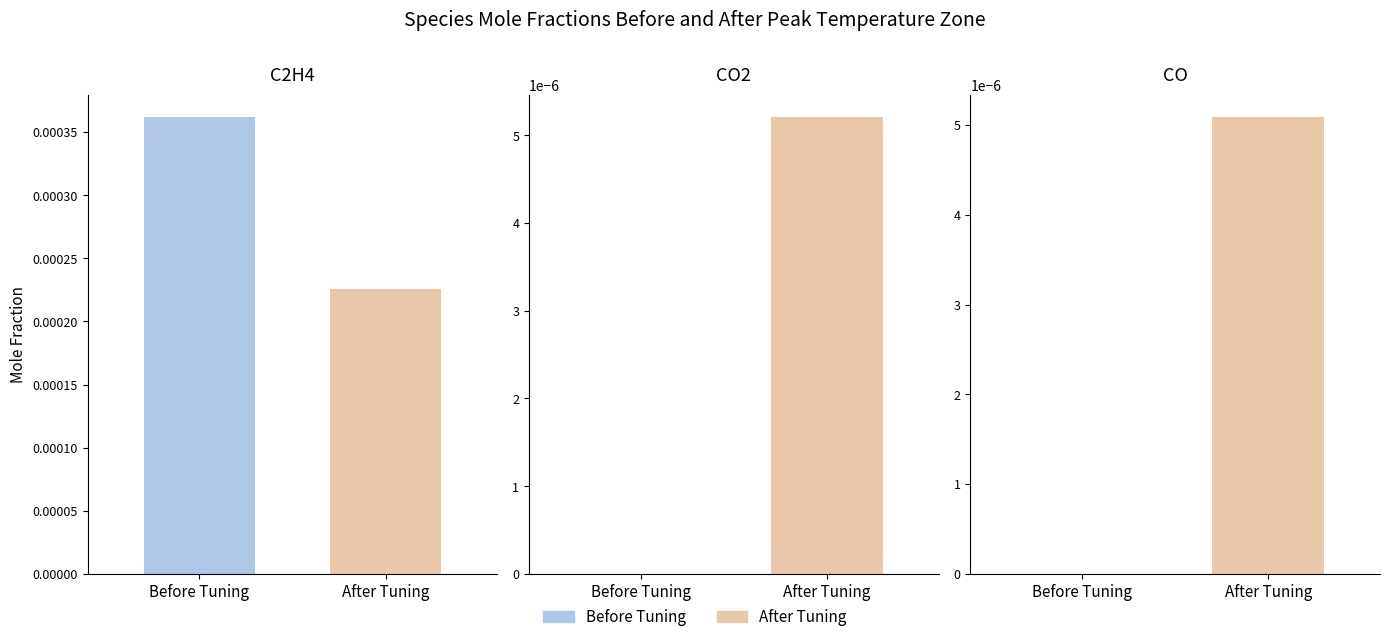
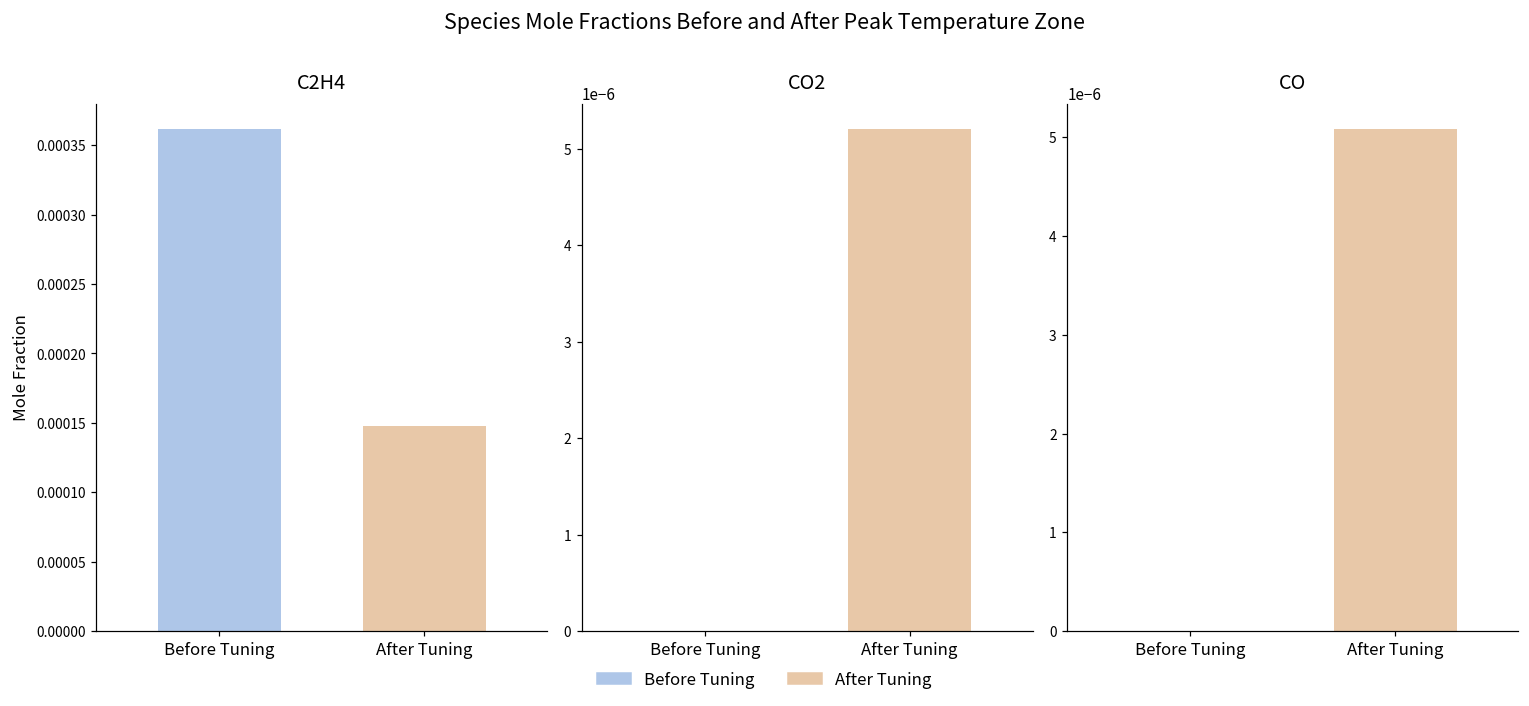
  {
    "C2H4": {
      "Before Tuning": 0.000362,
-     "After Tuning": 0.000225
+     "After Tuning": 0.000148
    },
    "CO2": {
      "After Tuning": 0.0000052
    },
    "CO": {
      "After Tuning": 0.0000051
    }
  }
